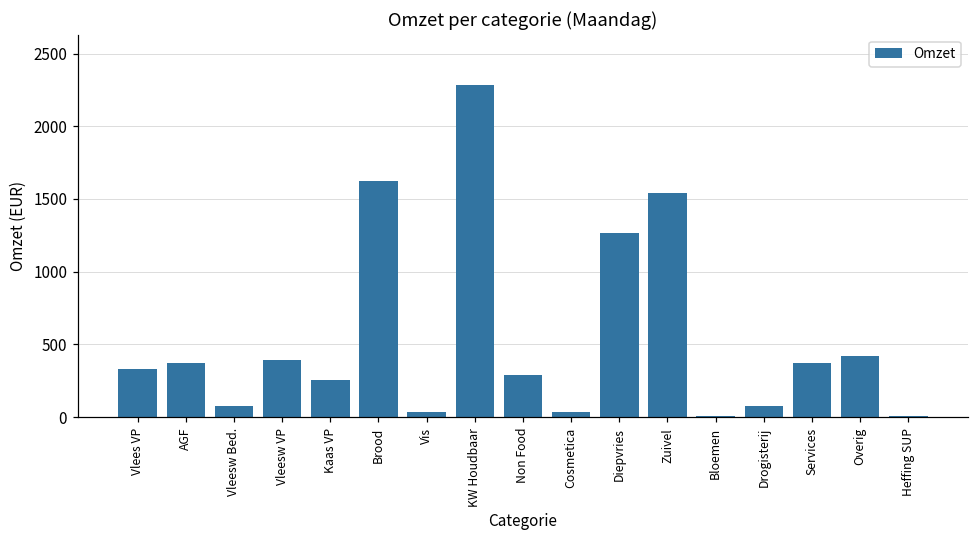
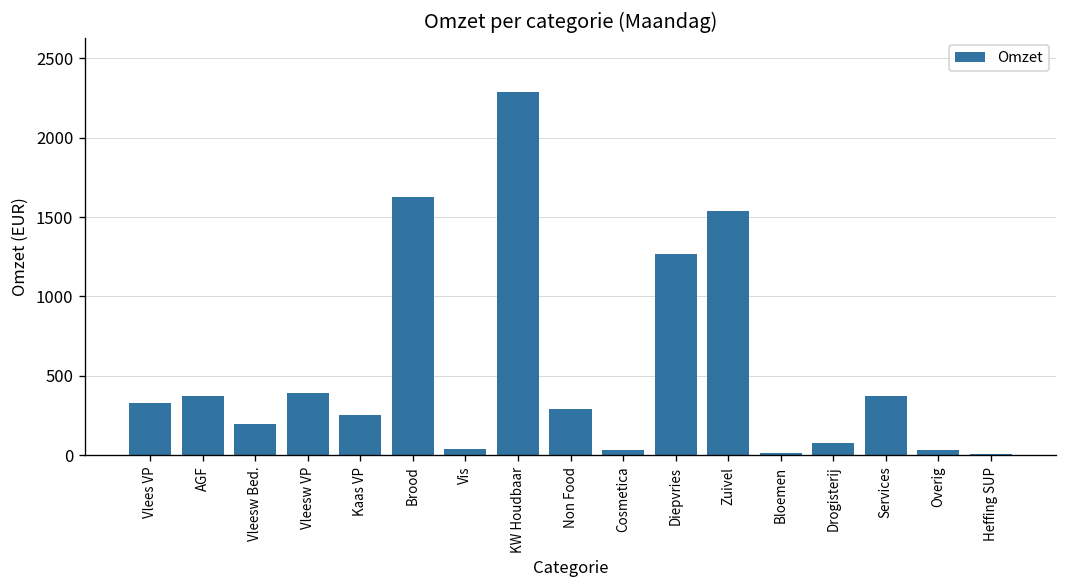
  {
    "Vlees VP": 330,
    "AGF": 380,
-   "Vleesw Bed.": 80,
+   "Vleesw Bed.": 200,
    "Vleesw VP": 390,
    "Kaas VP": 250,
    "Brood": 1630,
    "Vis": 40,
    "KW Houdbaar": 2290,
    "Non Food": 290,
    "Cosmetica": 30,
    "Diepvries": 1260,
    "Zuivel": 1540,
    "Drogisterij": 70,
    "Services": 370,
-   "Overig": 420
+   "Overig": 30
  }
